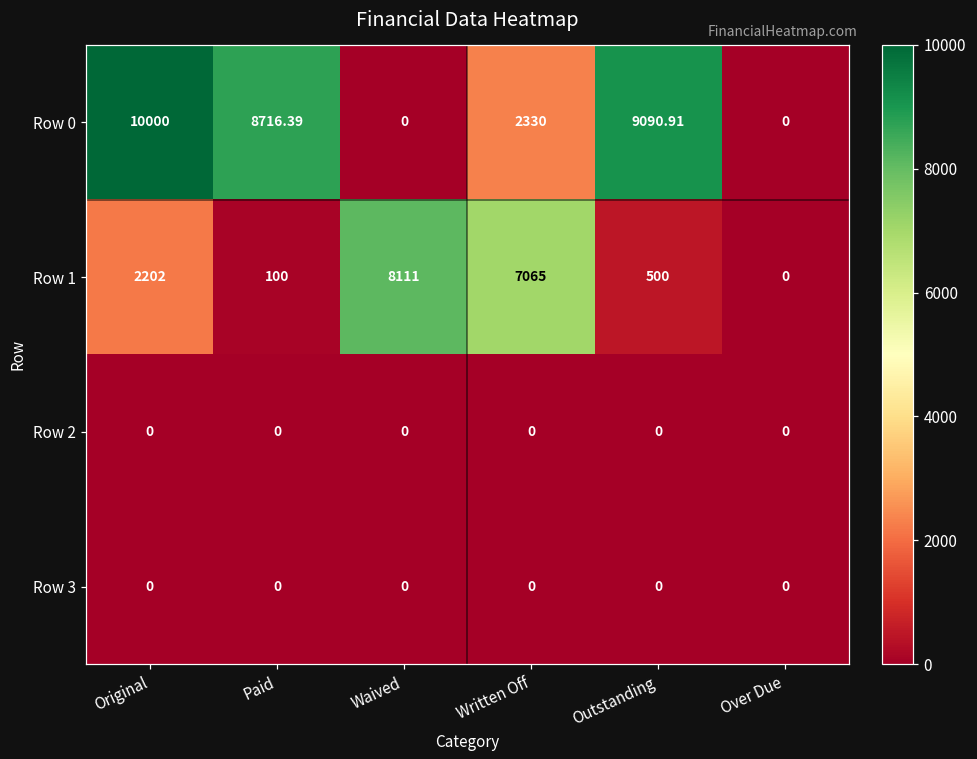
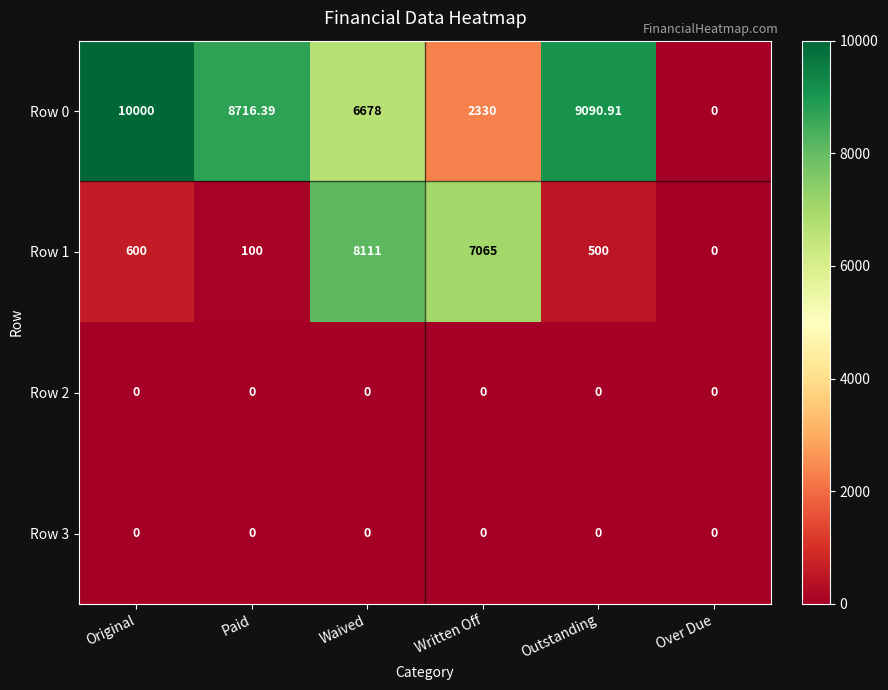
  {
    "Row 0": {
      "Original": 10000,
      "Paid": 8716.39,
-     "Waived": 0,
+     "Waived": 6678,
      "Written Off": 2330,
      "Outstanding": 9090.91,
      "Over Due": 0
    },
    "Row 1": {
-     "Original": 2202,
+     "Original": 600,
      "Paid": 100,
      "Waived": 8111,
      "Written Off": 7065,
      "Outstanding": 500,
      "Over Due": 0
    },
    "Row 2": {
      "Original": 0,
      "Paid": 0,
      "Waived": 0,
      "Written Off": 0,
      "Outstanding": 0,
      "Over Due": 0
    },
    "Row 3": {
      "Original": 0,
      "Paid": 0,
      "Waived": 0,
      "Written Off": 0,
      "Outstanding": 0,
      "Over Due": 0
    }
  }
